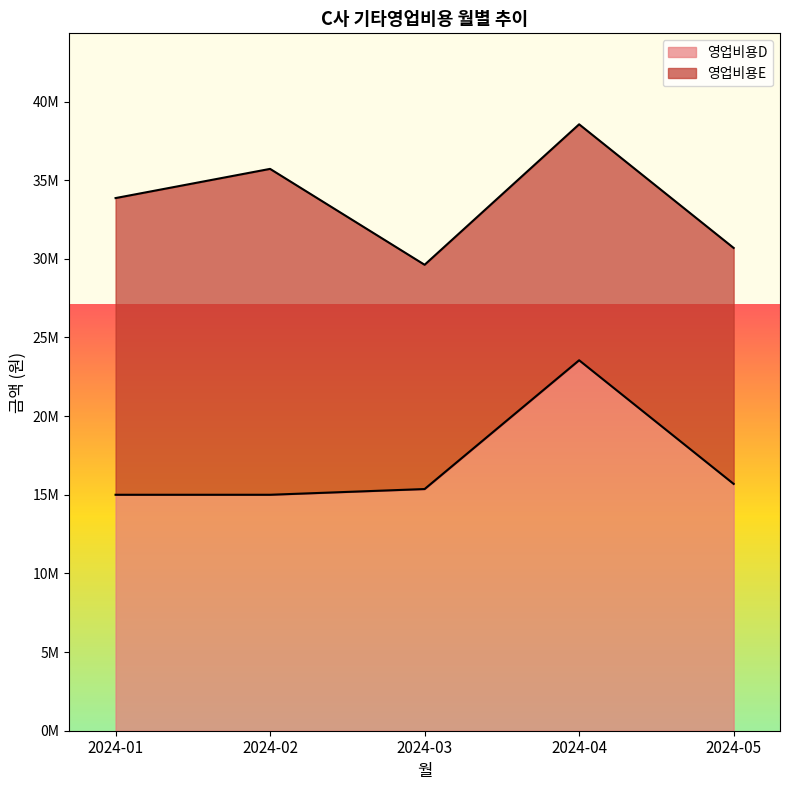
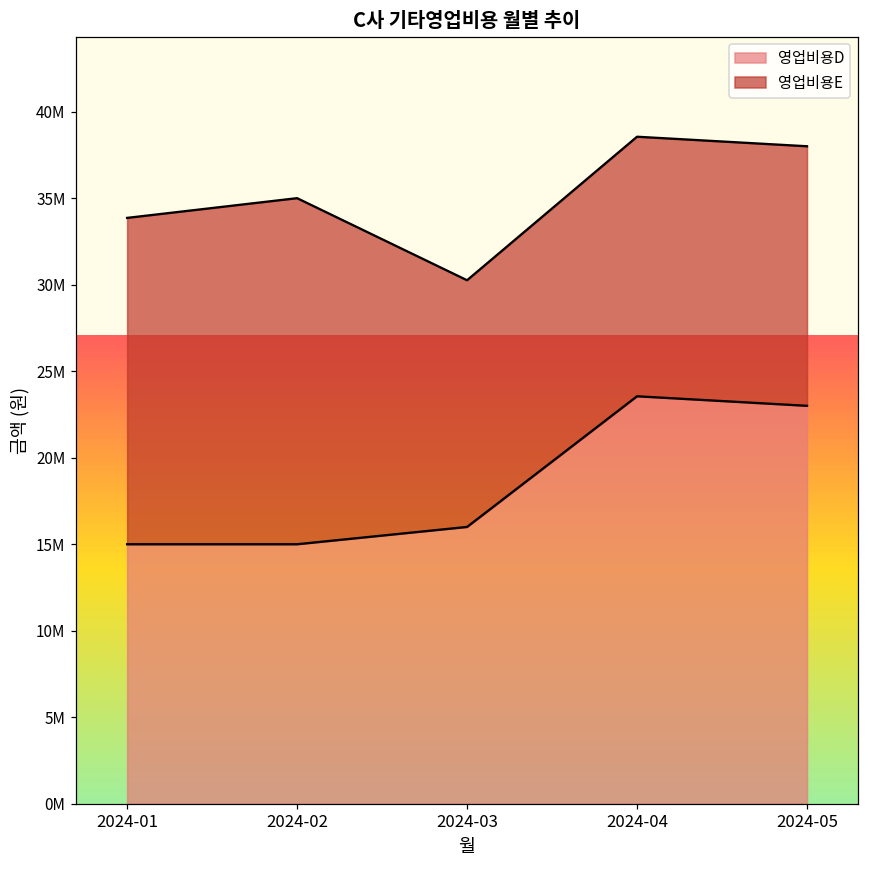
  {
    "영업비용D": {
      "2024-01": 15000000,
      "2024-02": 15000000,
-     "2024-03": 15400000,
+     "2024-03": 16000000,
      "2024-04": 23600000,
-     "2024-05": 15700000
+     "2024-05": 23000000
    },
    "영업비용E": {
      "2024-01": 18900000,
-     "2024-02": 20700000,
+     "2024-02": 20000000,
      "2024-03": 14300000,
      "2024-04": 15000000,
      "2024-05": 15000000
    }
  }
